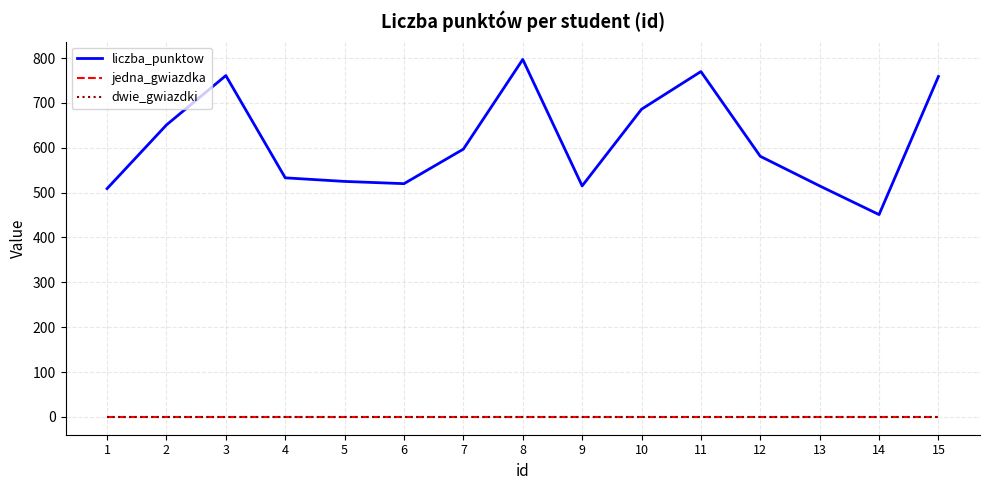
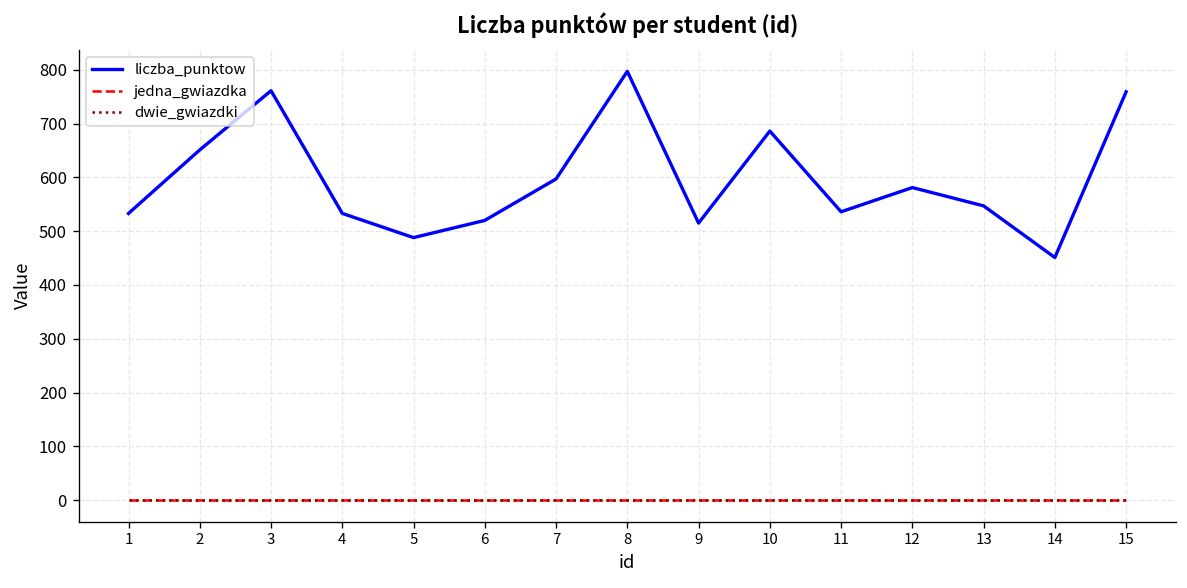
  {
    "liczba_punktow": {
-     "1": 510,
+     "1": 530,
      "2": 650,
      "3": 760,
      "4": 530,
-     "5": 530,
+     "5": 490,
      "6": 520,
      "7": 600,
      "8": 800,
      "9": 520,
      "10": 690,
-     "11": 770,
+     "11": 540,
      "12": 580,
-     "13": 520,
+     "13": 550,
      "14": 450,
      "15": 760
    },
    "dwie_gwiazdki": {
      "1": 0,
      "2": 0,
      "3": 0,
      "4": 0,
      "5": 0,
      "6": 0,
      "7": 0,
      "8": 0,
      "9": 0,
      "10": 0,
      "11": 0,
      "12": 0,
      "13": 0,
      "14": 0,
      "15": 0
    }
  }
